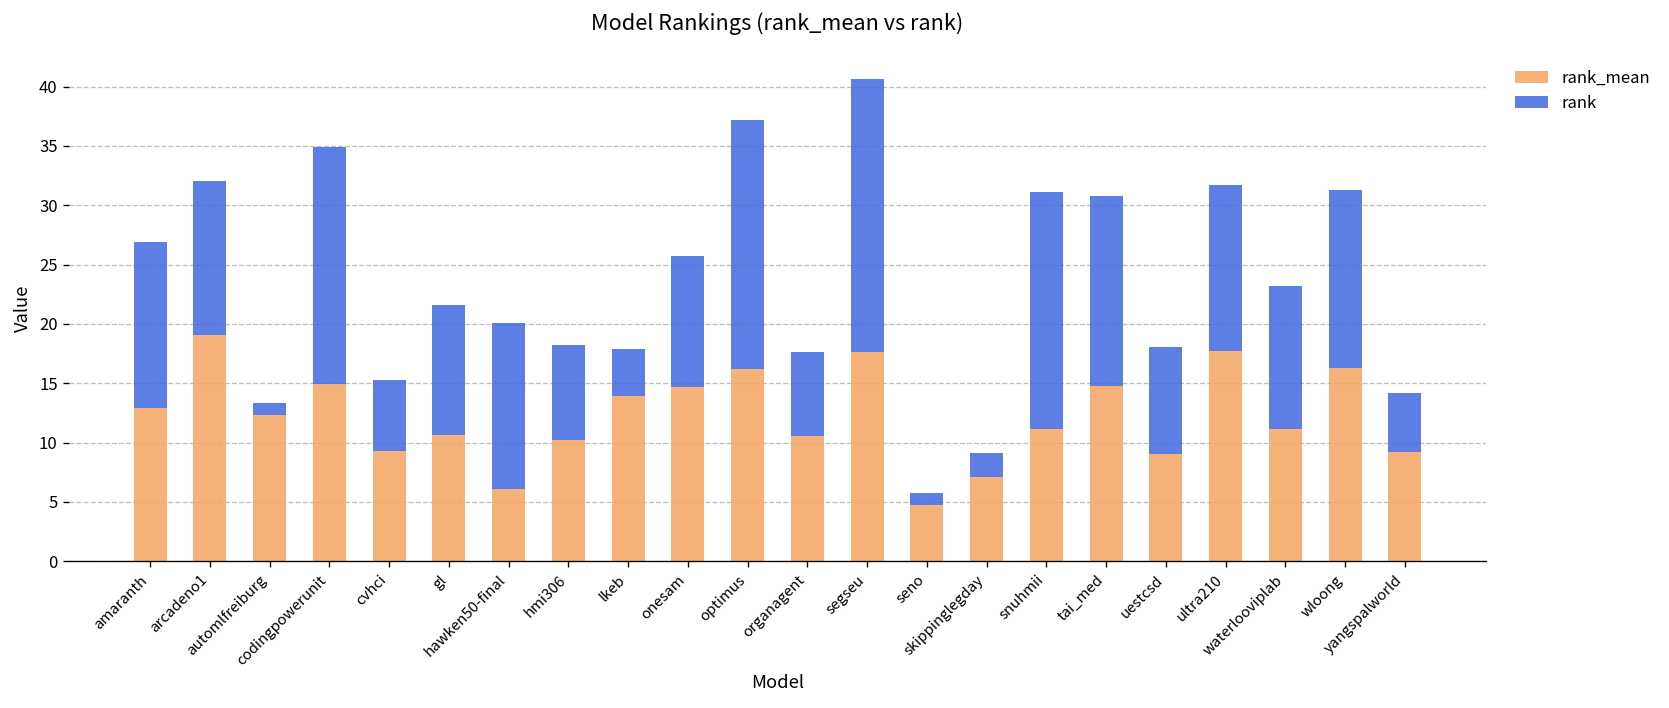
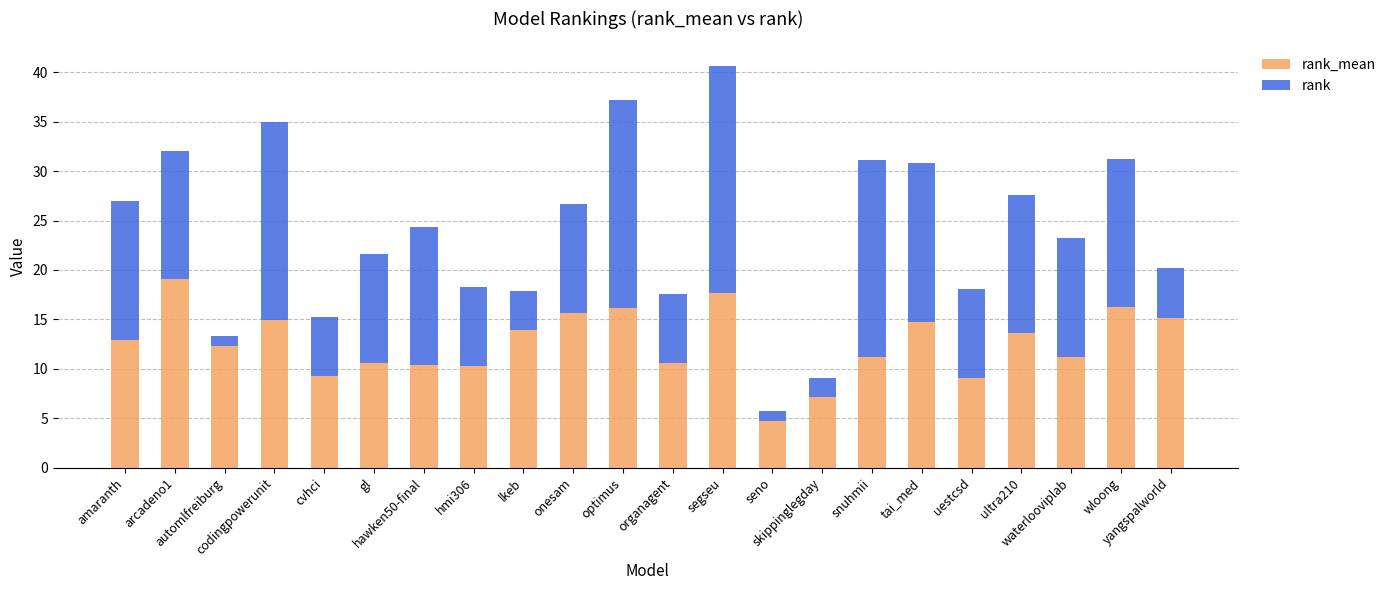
  {
    "rank_mean": {
      "amaranth": 13,
      "arcadeno1": 19,
      "automlfreiburg": 12,
      "codingpowerunit": 15,
      "cvhci": 9,
      "gl": 11,
-     "hawken50-final": 6,
+     "hawken50-final": 10,
      "hmi306": 10,
      "lkeb": 14,
-     "onesam": 15,
+     "onesam": 16,
      "optimus": 16,
      "organagent": 11,
      "segseu": 18,
      "seno": 5,
      "skippinglegday": 7,
      "snuhmii": 11,
      "tai_med": 15,
      "uestcsd": 9,
-     "ultra210": 18,
+     "ultra210": 14,
      "waterlooviplab": 11,
      "wloong": 16,
-     "yangspalworld": 9
+     "yangspalworld": 15
    },
    "rank": {
      "amaranth": 14,
      "arcadeno1": 13,
      "automlfreiburg": 1,
      "codingpowerunit": 20,
      "cvhci": 6,
      "gl": 11,
      "hawken50-final": 14,
      "hmi306": 8,
      "lkeb": 4,
      "onesam": 11,
      "optimus": 21,
      "organagent": 7,
      "segseu": 23,
      "seno": 1,
      "skippinglegday": 2,
      "snuhmii": 20,
      "tai_med": 16,
      "uestcsd": 9,
      "ultra210": 14,
      "waterlooviplab": 12,
      "wloong": 15,
      "yangspalworld": 5
    }
  }
